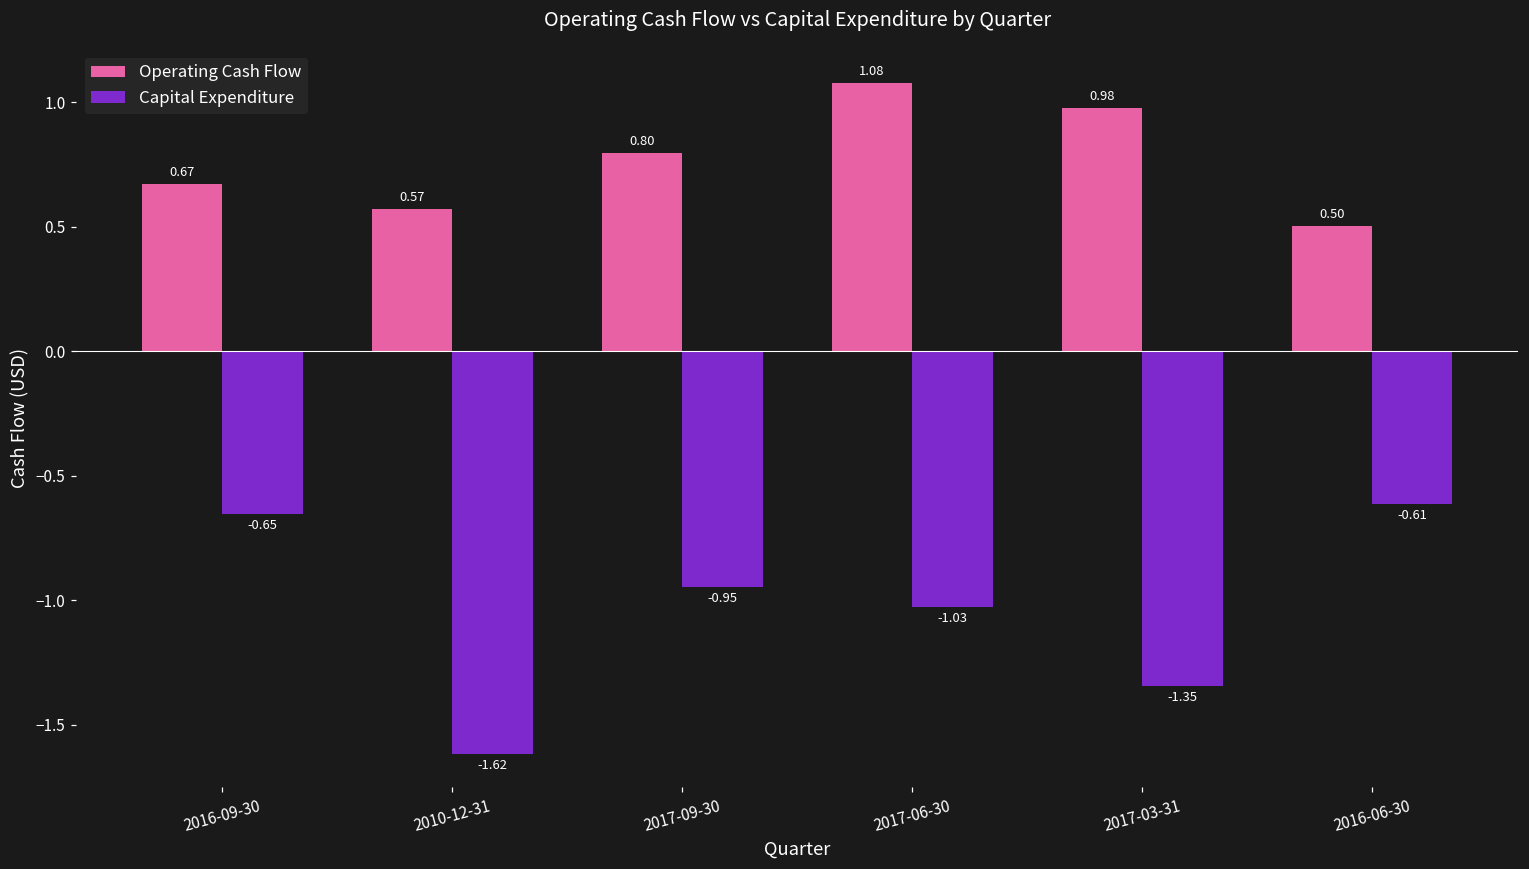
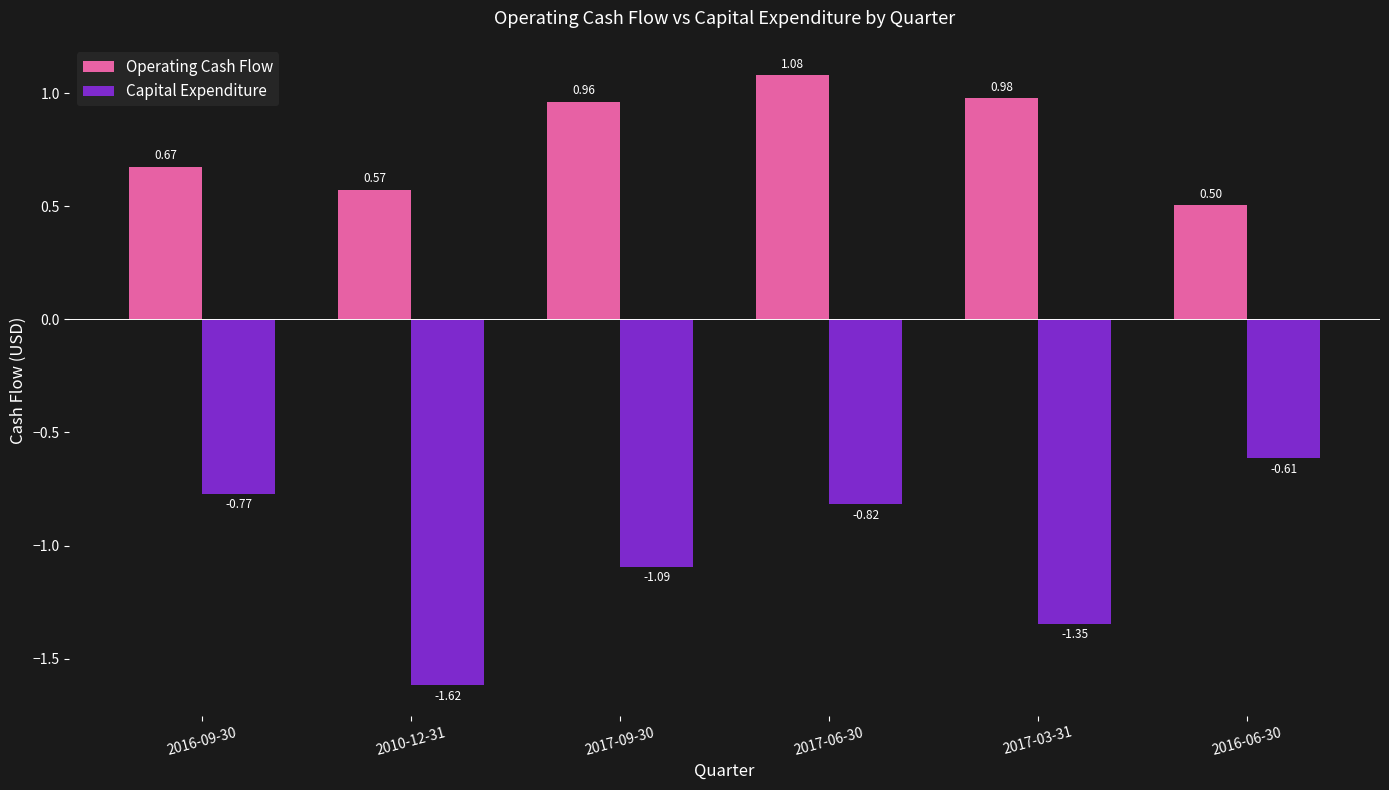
  {
    "Operating Cash Flow": {
      "2016-09-30": 0.67,
      "2010-12-31": 0.57,
-     "2017-09-30": 0.80,
+     "2017-09-30": 0.96,
      "2017-06-30": 1.08,
      "2017-03-31": 0.98,
      "2016-06-30": 0.50
    },
    "Capital Expenditure": {
-     "2016-09-30": -0.65,
+     "2016-09-30": -0.77,
      "2010-12-31": -1.62,
-     "2017-09-30": -0.95,
-     "2017-06-30": -1.03,
+     "2017-09-30": -1.09,
+     "2017-06-30": -0.82,
      "2017-03-31": -1.35,
      "2016-06-30": -0.61
    }
  }
